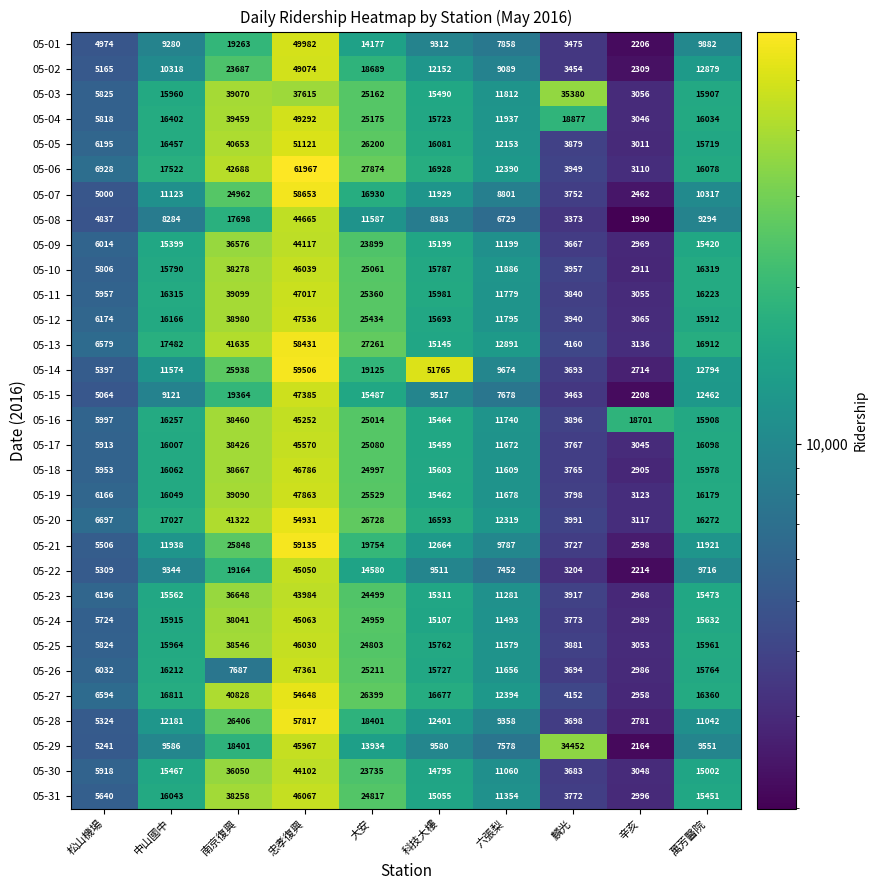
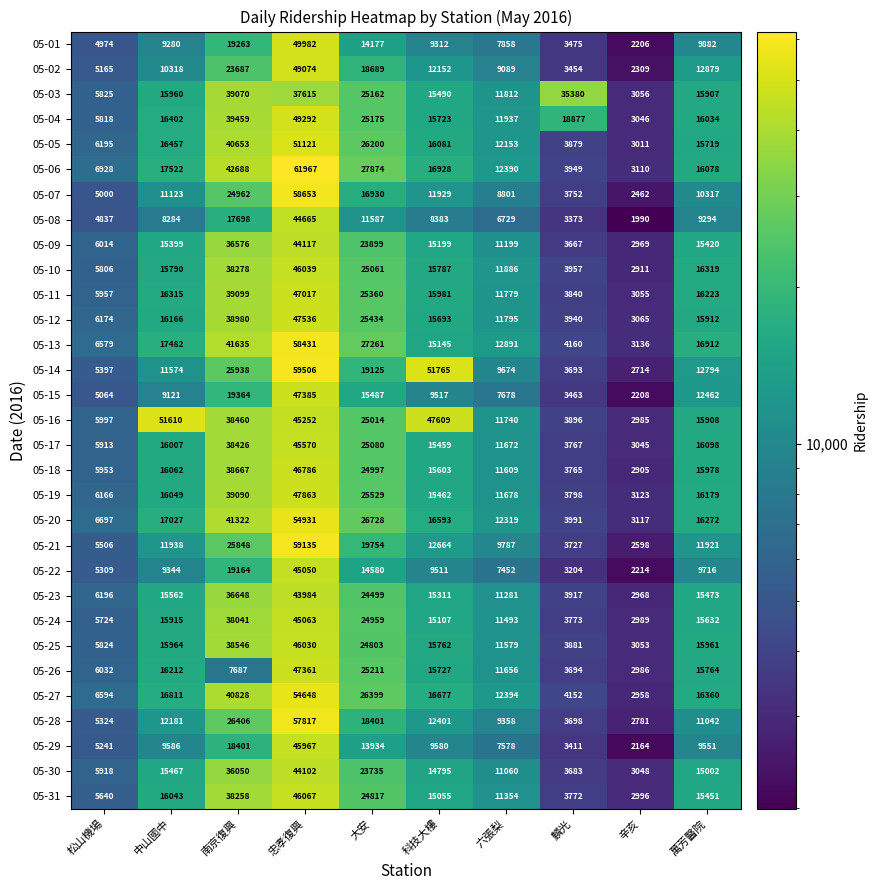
  {
    "05-16": {
      "松山機場": 5997,
-     "中山國中": 16257,
+     "中山國中": 51610,
      "南京復興": 38460,
      "忠孝復興": 45252,
      "大安": 25014,
-     "科技大樓": 15464,
+     "科技大樓": 47609,
      "六張梨": 11740,
      "麟光": 3896,
-     "辛亥": 18701,
+     "辛亥": 2985,
      "萬芳醫院": 15908
    },
    "05-29": {
      "松山機場": 5241,
      "中山國中": 9586,
      "南京復興": 18401,
      "忠孝復興": 45967,
      "大安": 13934,
      "科技大樓": 9580,
      "六張梨": 7578,
-     "麟光": 34452,
+     "麟光": 3411,
      "辛亥": 2164,
      "萬芳醫院": 9551
    }
  }
